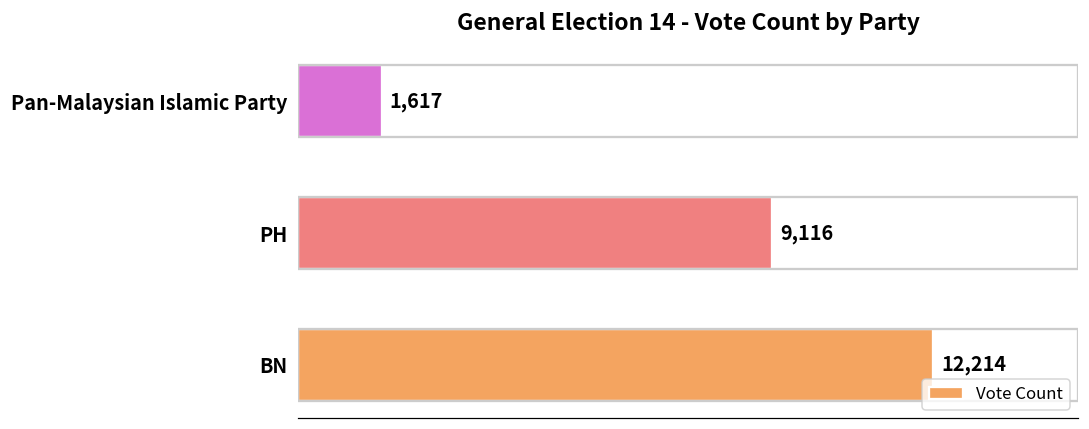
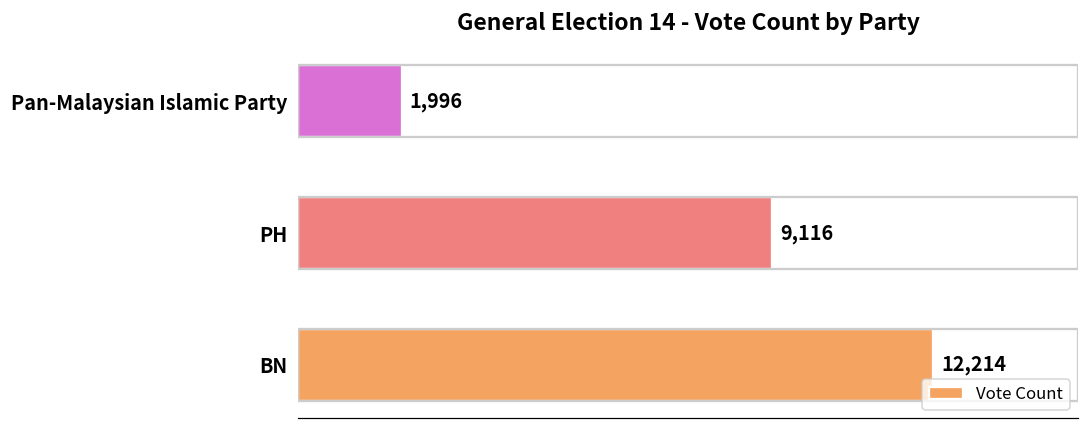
  {
-   "Pan-Malaysian Islamic Party": "1,617",
+   "Pan-Malaysian Islamic Party": "1,996",
    "PH": "9,116",
    "BN": "12,214"
  }
